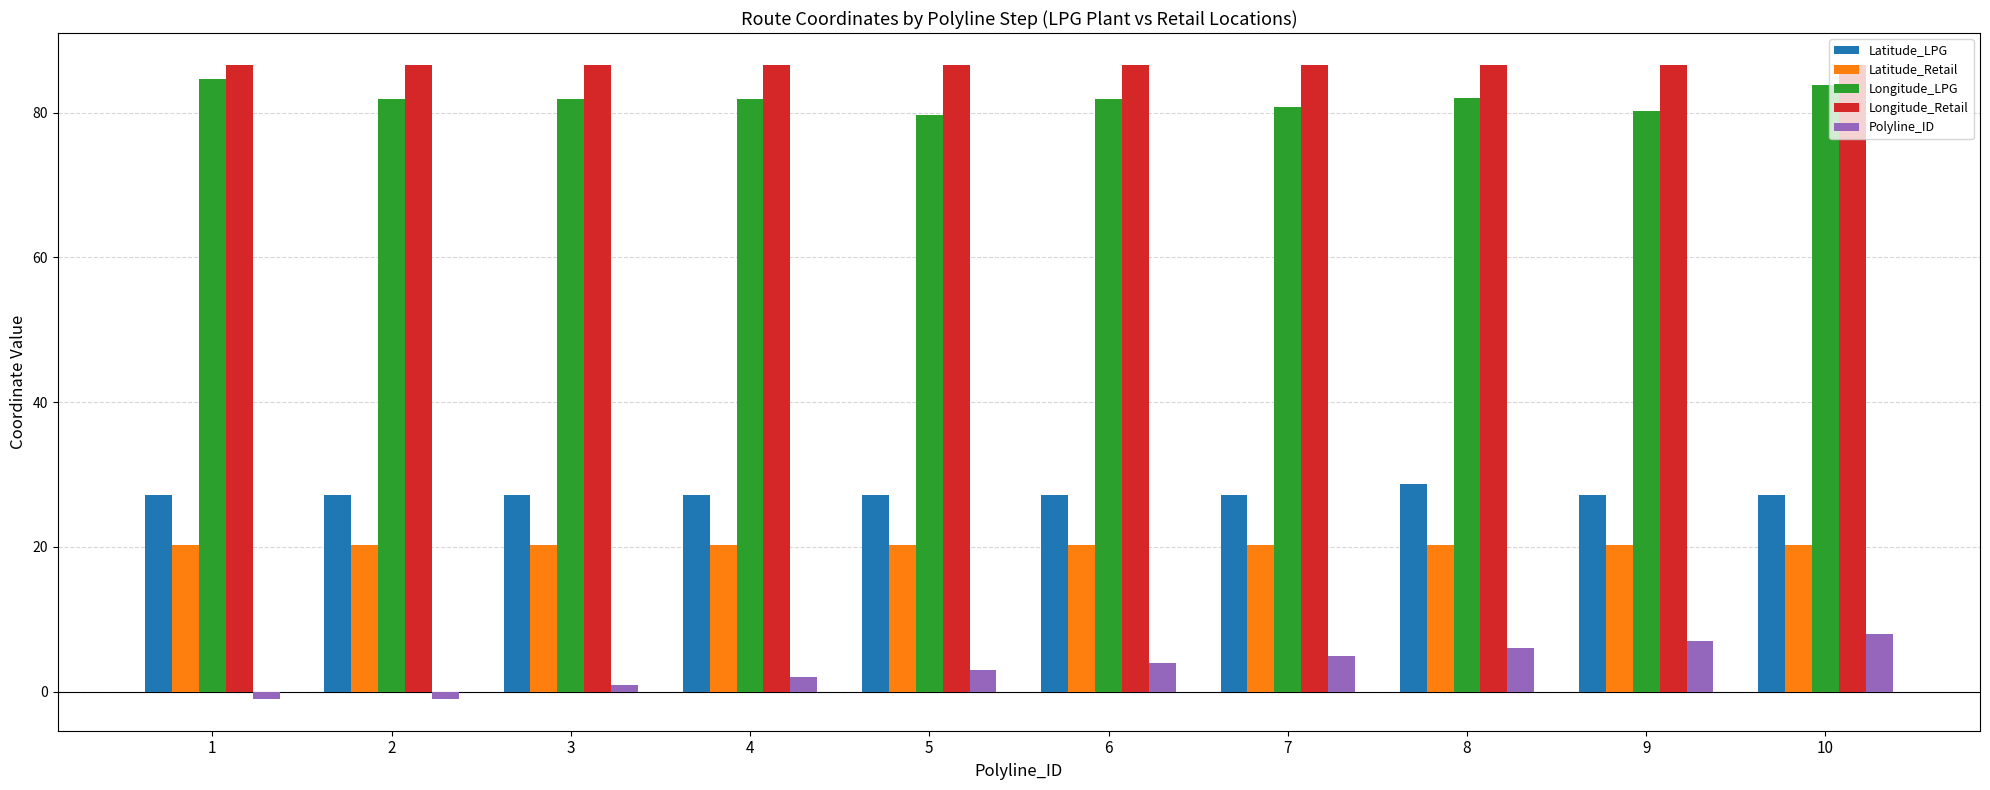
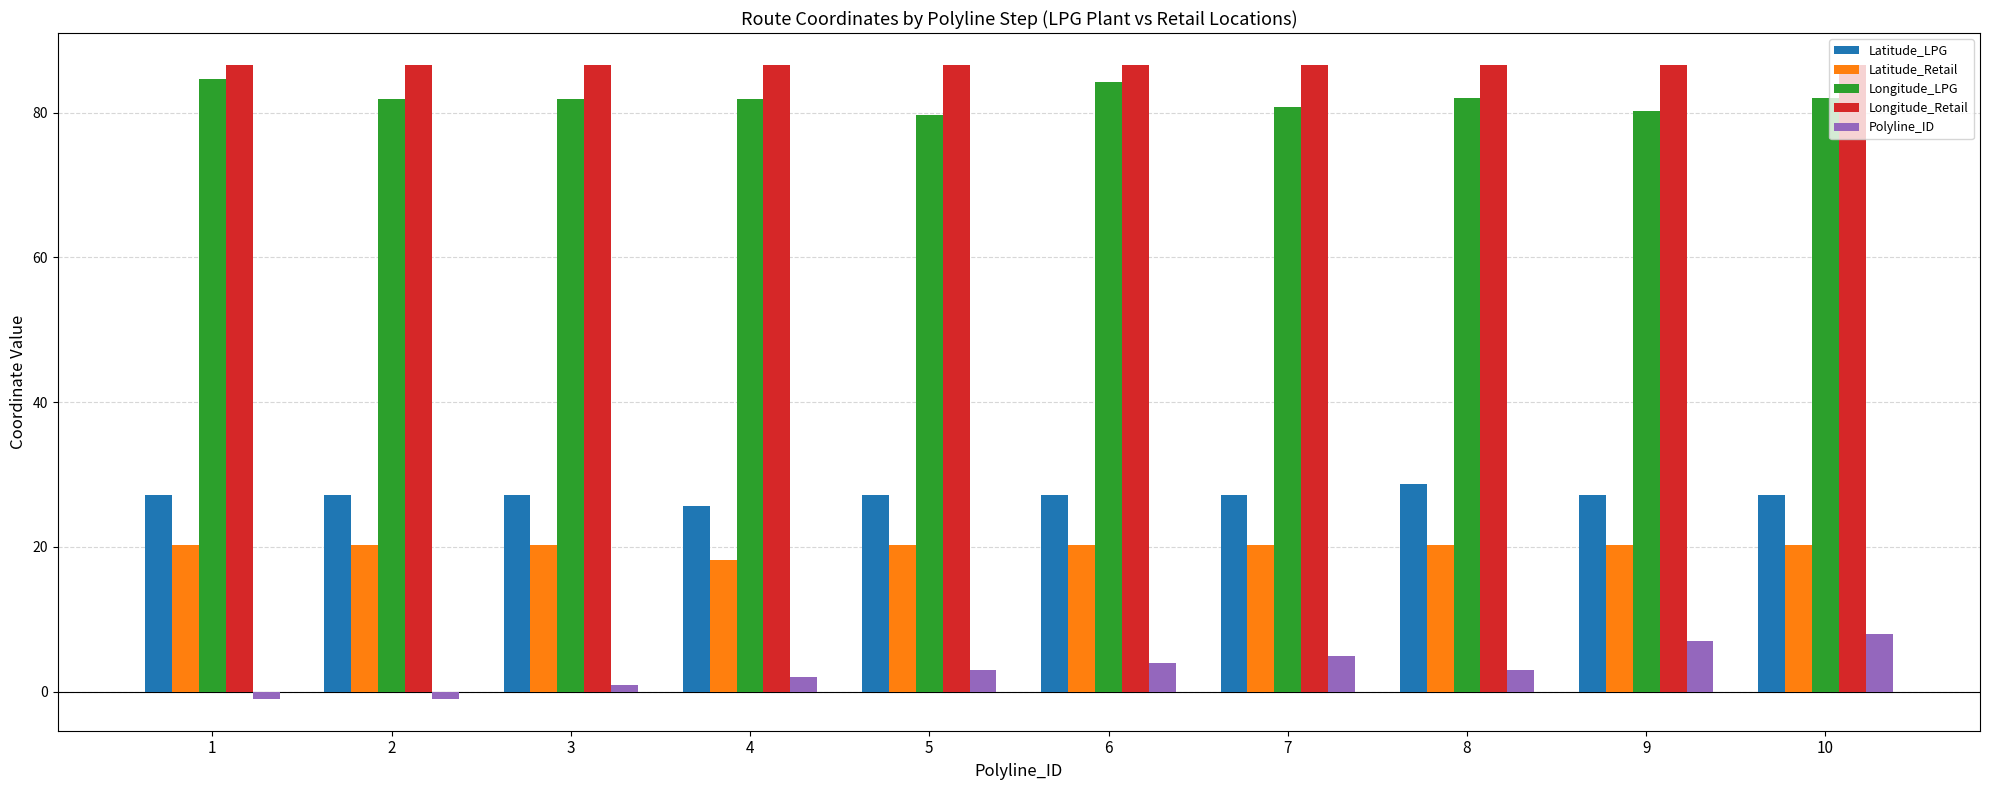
  {
    "Latitude_LPG": {
      "1": 27,
      "2": 27,
      "3": 27,
-     "4": 27,
+     "4": 26,
      "5": 27,
      "6": 27,
      "7": 27,
      "8": 29,
      "9": 27,
      "10": 27
    },
    "Latitude_Retail": {
      "1": 20,
      "2": 20,
      "3": 20,
-     "4": 20,
+     "4": 18,
      "5": 20,
      "6": 20,
      "7": 20,
      "8": 20,
      "9": 20,
      "10": 20
    },
    "Longitude_LPG": {
      "1": 85,
      "2": 82,
      "3": 82,
      "4": 82,
      "5": 80,
-     "6": 82,
+     "6": 84,
      "7": 81,
      "8": 82,
      "9": 80,
-     "10": 84
+     "10": 82
    },
    "Longitude_Retail": {
      "1": 87,
      "2": 87,
      "3": 87,
      "4": 87,
      "5": 87,
      "6": 87,
      "7": 87,
      "8": 87,
      "9": 87
    },
    "Polyline_ID": {
      "1": -1,
      "2": -1,
      "3": 1,
      "4": 2,
      "5": 3,
      "6": 4,
      "7": 5,
-     "8": 6,
+     "8": 3,
      "9": 7,
      "10": 8
    }
  }
